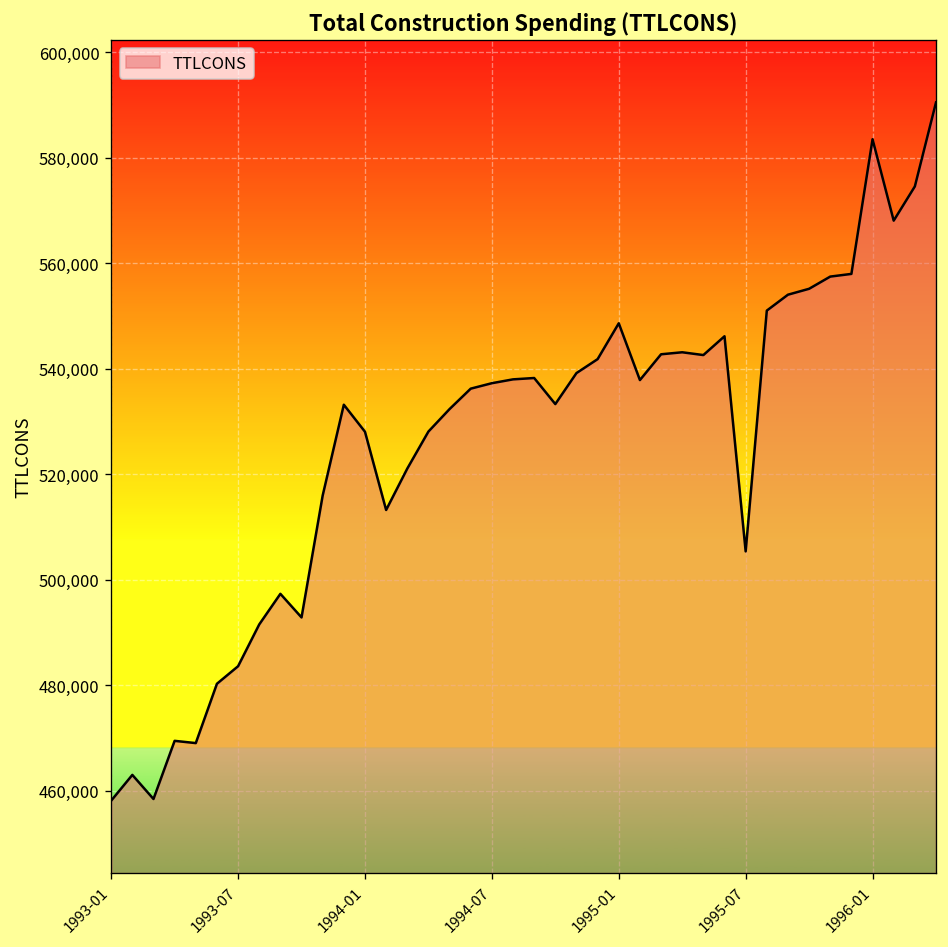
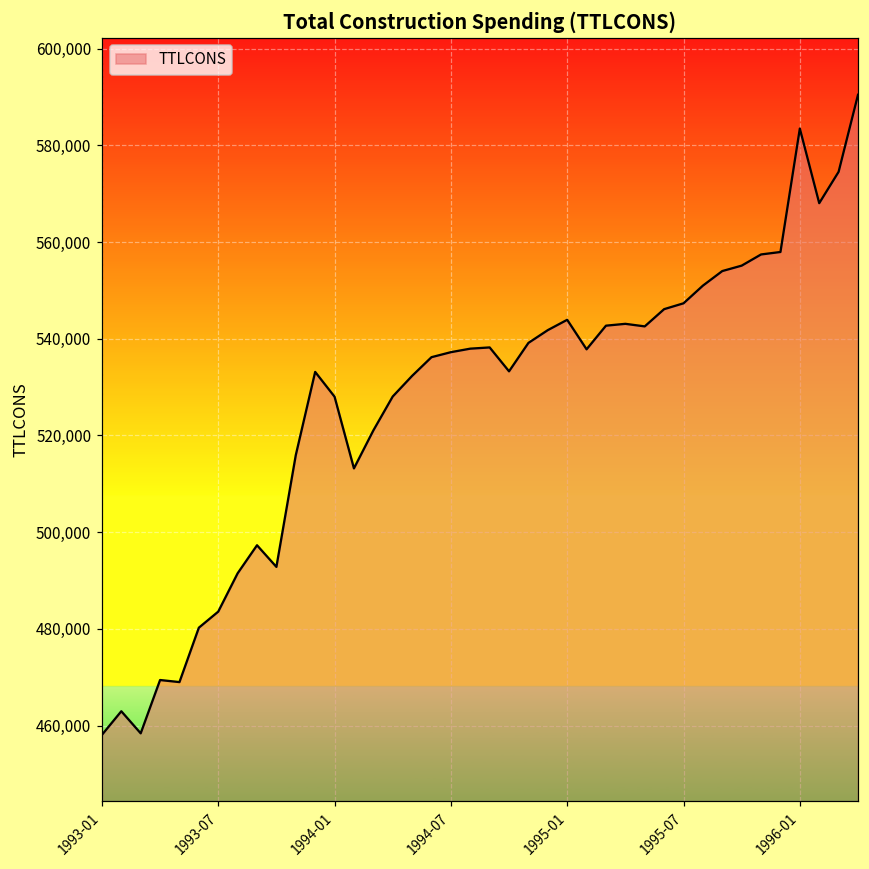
  {
    "1993-01": "458,000",
    "1993-07": "484,000",
    "1994-01": "528,000",
    "1994-07": "537,000",
-   "1995-01": "549,000",
-   "1995-07": "505,000",
+   "1995-01": "544,000",
+   "1995-07": "547,000",
    "1996-01": "583,000"
  }
